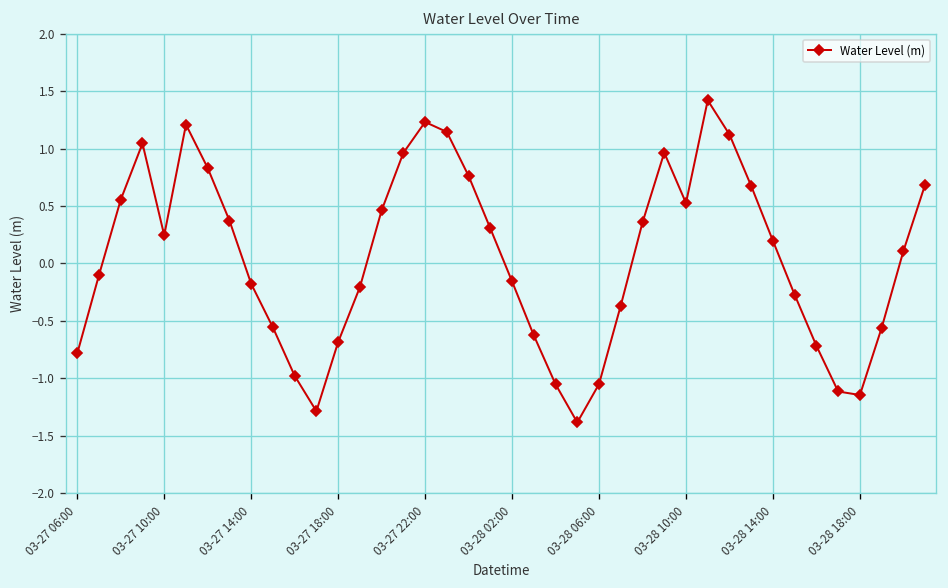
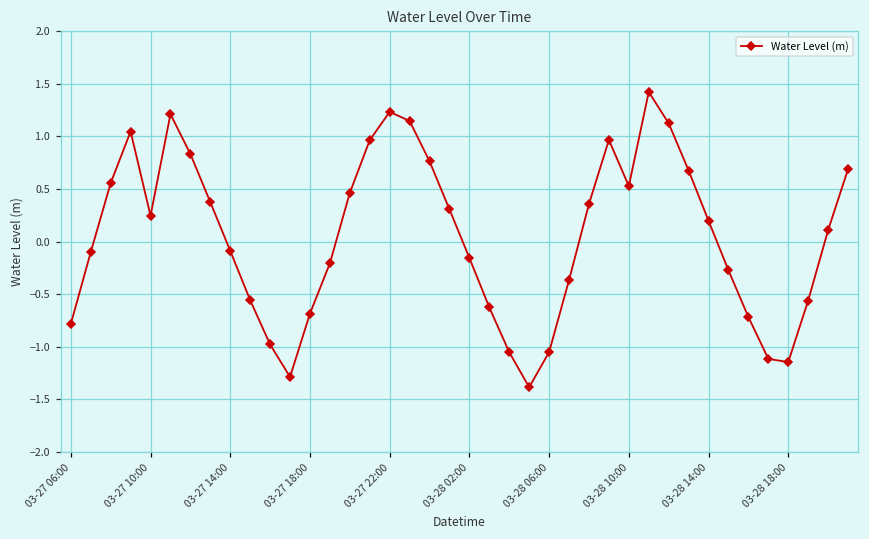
  {
    "03-27 06:00": -0.8,
    "03-27 10:00": 0.2,
-   "03-27 14:00": -0.2,
+   "03-27 14:00": -0.1,
    "03-27 18:00": -0.7,
    "03-27 22:00": 1.2,
    "03-28 02:00": -0.2,
    "03-28 06:00": -1.1,
    "03-28 10:00": 0.5,
    "03-28 14:00": 0.2,
    "03-28 18:00": -1.1
  }
